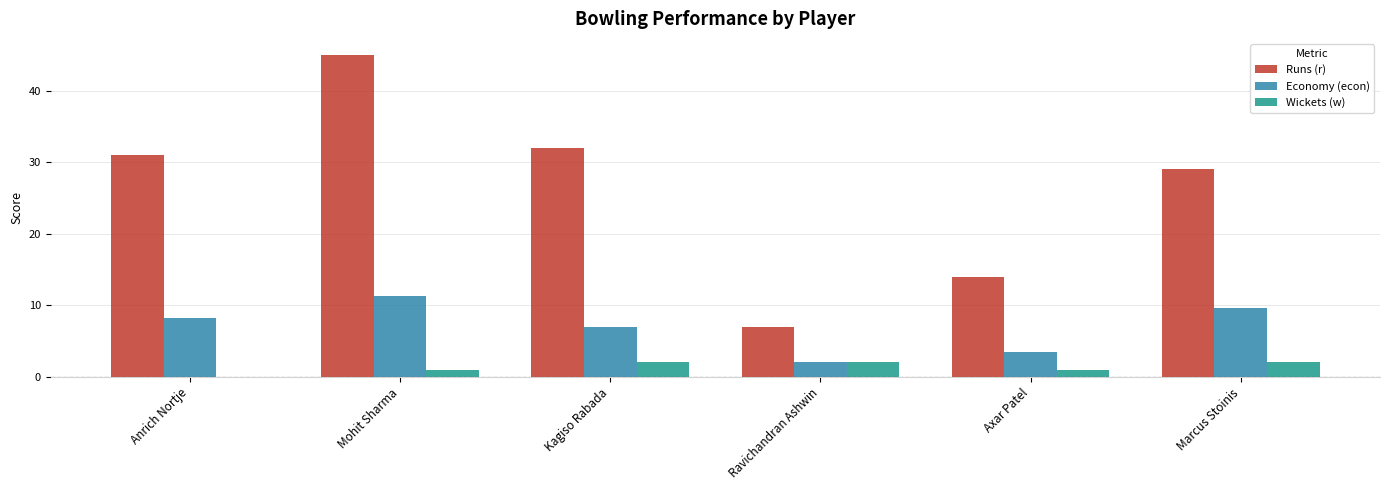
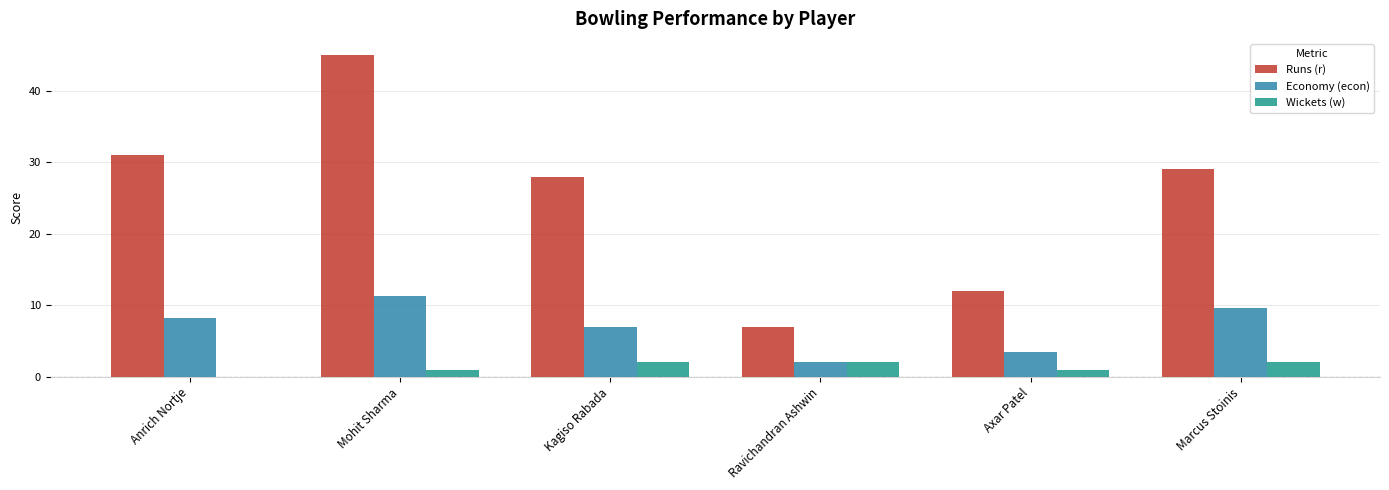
  {
    "Runs (r)": {
      "Anrich Nortje": 31,
      "Mohit Sharma": 45,
-     "Kagiso Rabada": 32,
+     "Kagiso Rabada": 28,
      "Ravichandran Ashwin": 7,
-     "Axar Patel": 14,
+     "Axar Patel": 12,
      "Marcus Stoinis": 29
    }
  }
